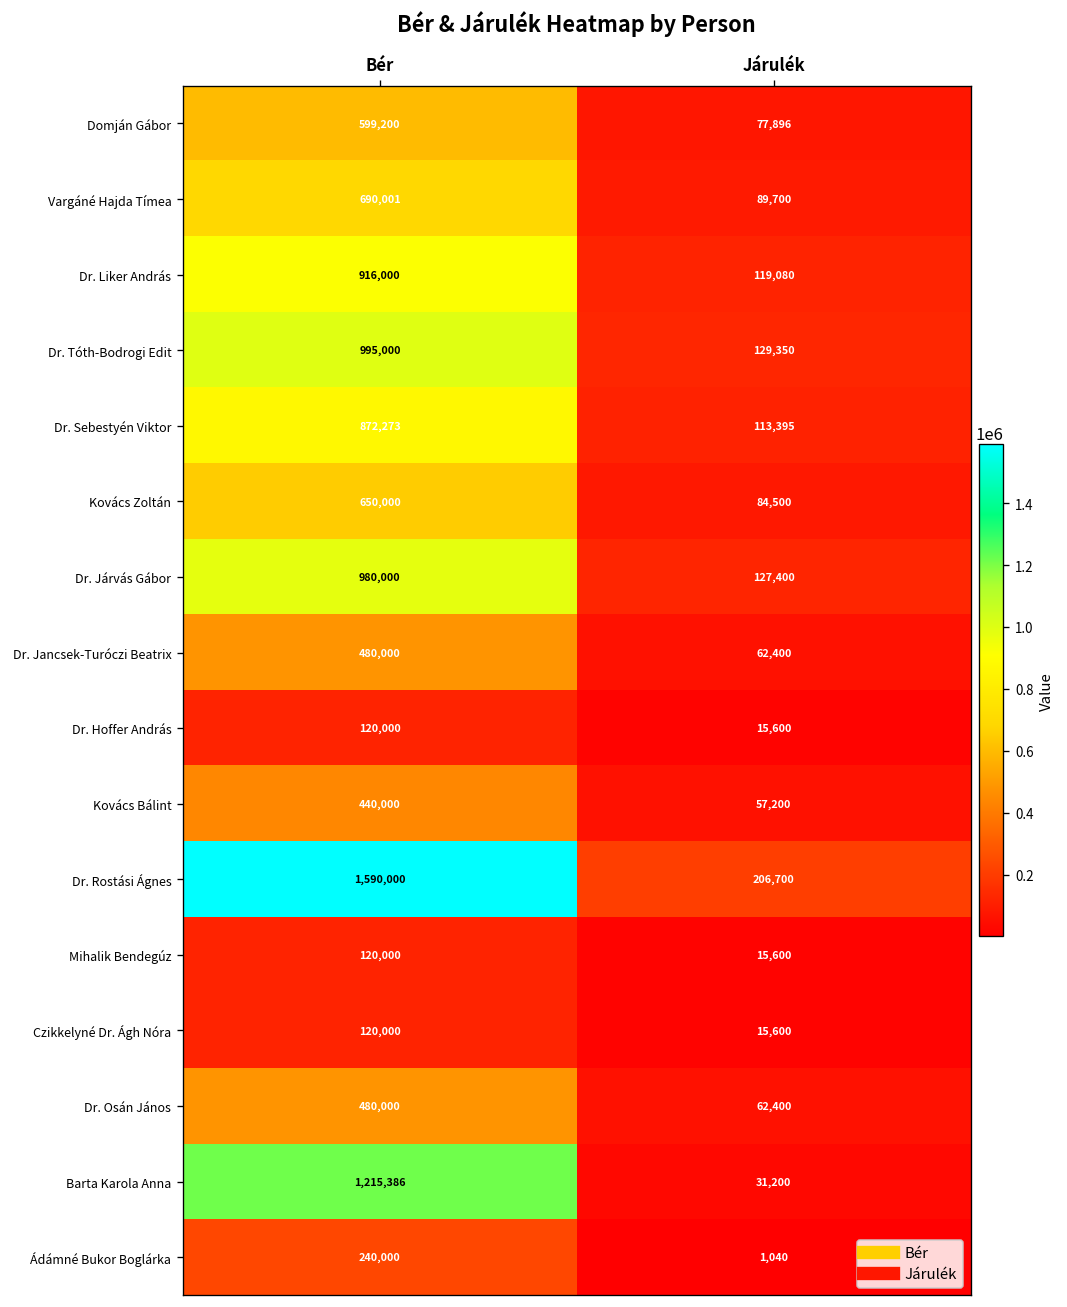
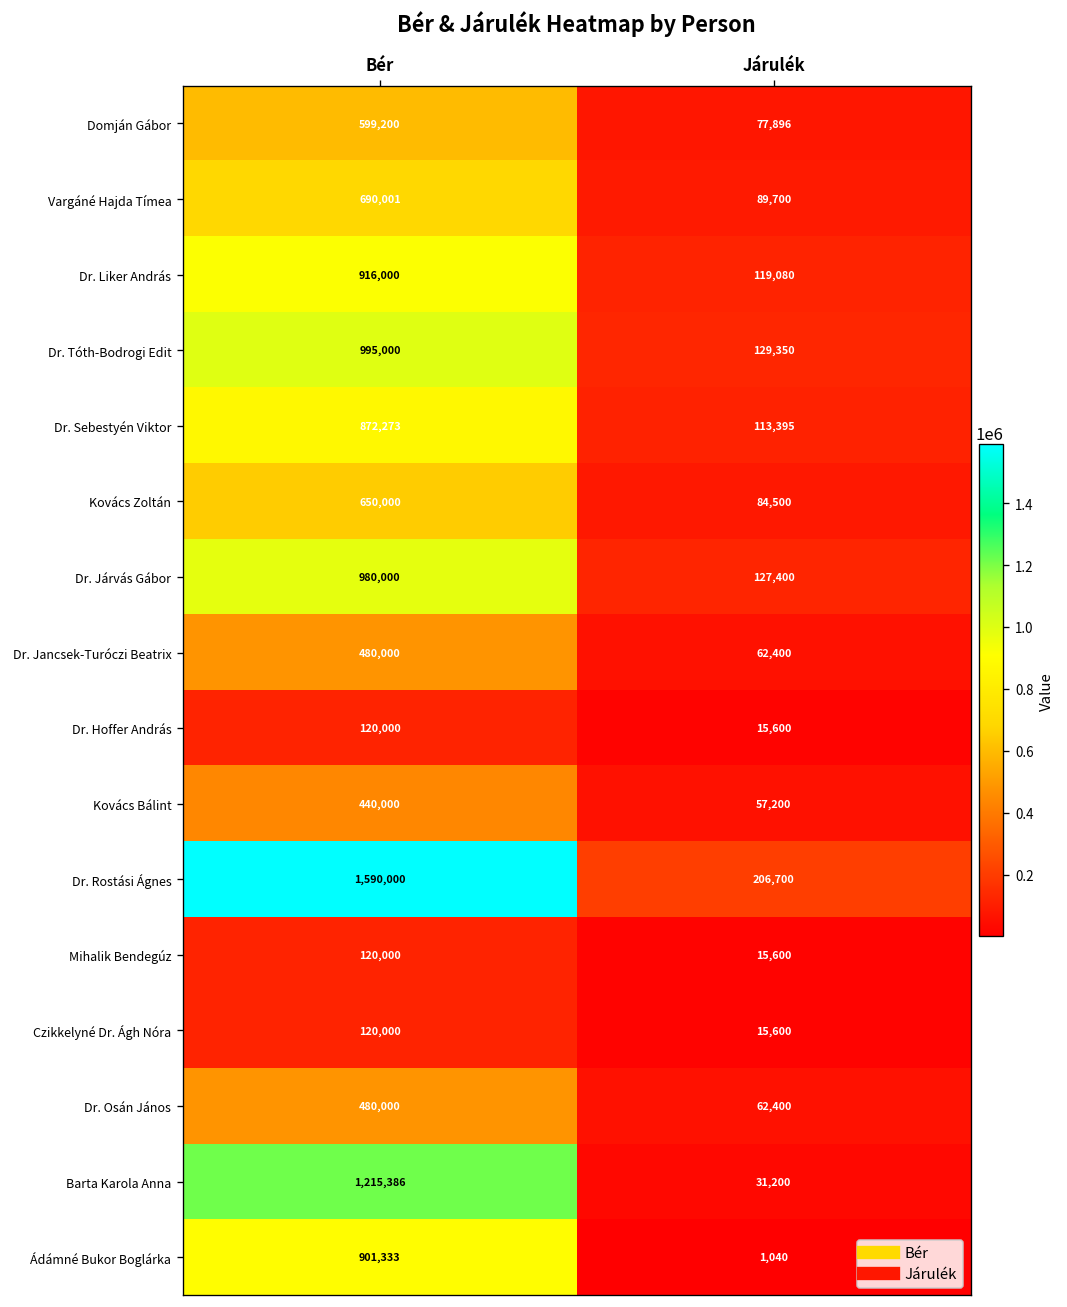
  {
    "Domján Gábor": {
      "Bér": "599,200",
      "Járulék": "77,896"
    },
    "Vargáné Hajda Tímea": {
      "Bér": "690,001",
      "Járulék": "89,700"
    },
    "Dr. Liker András": {
      "Bér": "916,000",
      "Járulék": "119,080"
    },
    "Dr. Tóth-Bodrogi Edit": {
      "Bér": "995,000",
      "Járulék": "129,350"
    },
    "Dr. Sebestyén Viktor": {
      "Bér": "872,273",
      "Járulék": "113,395"
    },
    "Kovács Zoltán": {
      "Bér": "650,000",
      "Járulék": "84,500"
    },
    "Dr. Járvás Gábor": {
      "Bér": "980,000",
      "Járulék": "127,400"
    },
    "Dr. Jancsek-Turóczi Beatrix": {
      "Bér": "480,000",
      "Járulék": "62,400"
    },
    "Dr. Hoffer András": {
      "Bér": "120,000",
      "Járulék": "15,600"
    },
    "Kovács Bálint": {
      "Bér": "440,000",
      "Járulék": "57,200"
    },
    "Dr. Rostási Ágnes": {
      "Bér": "1,590,000",
      "Járulék": "206,700"
    },
    "Mihalik Bendegúz": {
      "Bér": "120,000",
      "Járulék": "15,600"
    },
    "Czikkelyné Dr. Ágh Nóra": {
      "Bér": "120,000",
      "Járulék": "15,600"
    },
    "Dr. Osán János": {
      "Bér": "480,000",
      "Járulék": "62,400"
    },
    "Barta Karola Anna": {
      "Bér": "1,215,386",
      "Járulék": "31,200"
    },
    "Ádámné Bukor Boglárka": {
-     "Bér": "240,000",
+     "Bér": "901,333",
      "Járulék": "1,040"
    }
  }
